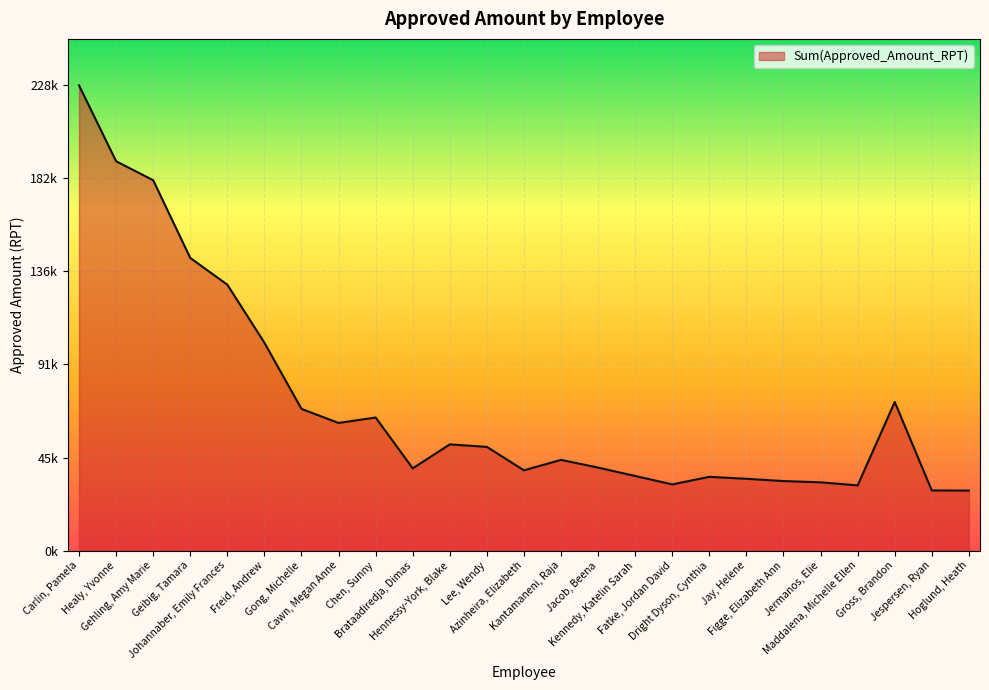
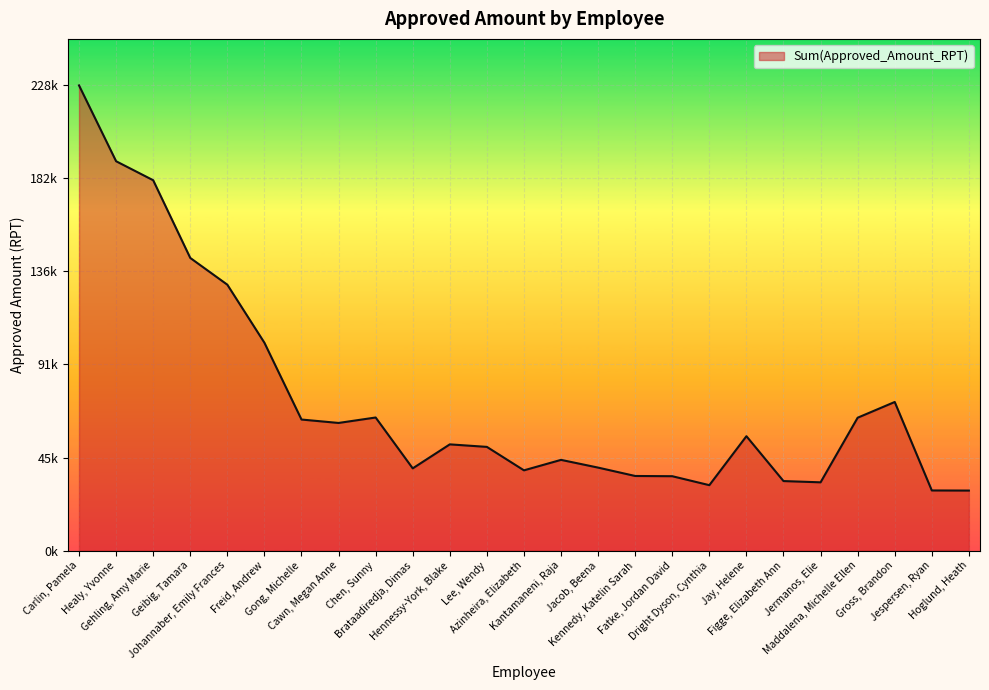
  {
    "Carlin, Pamela": 228000,
    "Healy, Yvonne": 191000,
    "Gehling, Amy Marie": 182000,
    "Geibig, Tamara": 144000,
    "Johannaber, Emily Frances": 130000,
    "Freid, Andrew": 102000,
-   "Gong, Michelle": 70000,
+   "Gong, Michelle": 64000,
    "Cawn, Megan Anne": 63000,
    "Chen, Sunny": 65000,
    "Brataadiredja, Dimas": 40000,
    "Hennessy-York, Blake": 52000,
    "Lee, Wendy": 51000,
    "Azinheira, Elizabeth": 39000,
    "Kantamaneni, Raja": 45000,
    "Jacob, Beena": 41000,
    "Kennedy, Katelin Sarah": 37000,
-   "Fatke, Jordan David": 32000,
-   "Dright Dyson, Cynthia": 36000,
-   "Jay, Helene": 35000,
+   "Fatke, Jordan David": 36000,
+   "Dright Dyson, Cynthia": 32000,
+   "Jay, Helene": 56000,
    "Figge, Elizabeth Ann": 34000,
    "Jermanos, Elie": 33000,
-   "Maddalena, Michelle Ellen": 32000,
+   "Maddalena, Michelle Ellen": 65000,
    "Gross, Brandon": 73000,
    "Jespersen, Ryan": 29000,
    "Hoglund, Heath": 29000
  }
